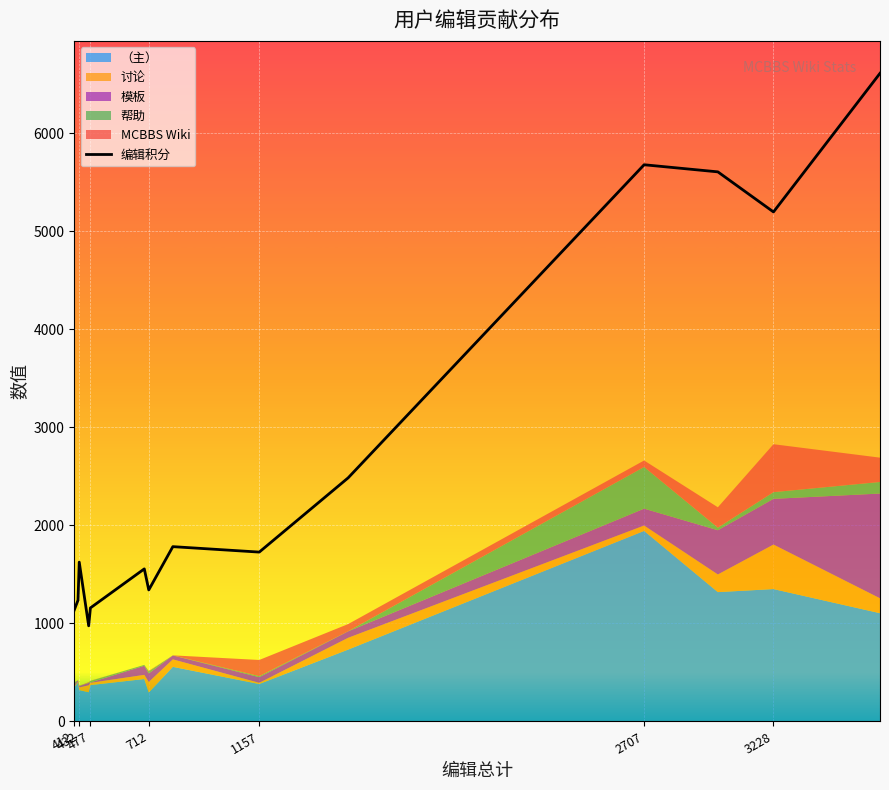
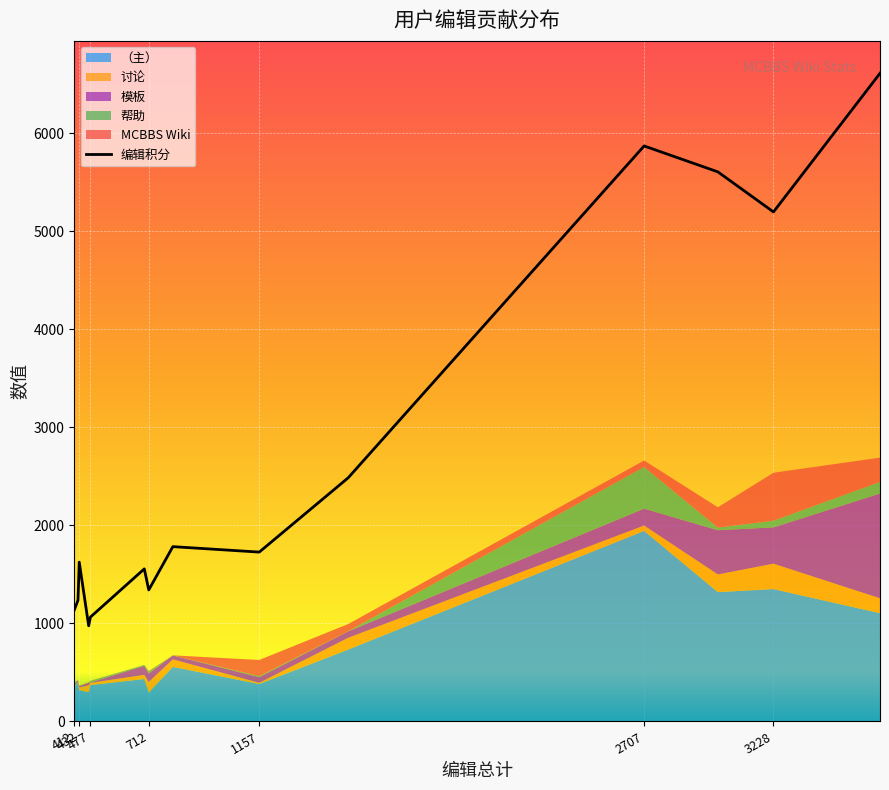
  {
    "编辑积分": {
      "412": 1100,
      "432": 1600,
-     "477": 1200,
+     "477": 1100,
      "712": 1300,
      "1157": 1700,
-     "2707": 5700,
+     "2707": 5900,
      "3228": 5200
    },
    "（主）": {
      "432": 300,
      "712": 300,
      "2707": 1900,
      "3228": 1400
    },
    "讨论": {
      "712": 100,
      "2707": 100,
-     "3228": 500
+     "3228": 300
    },
    "模板": {
      "2707": 200,
-     "3228": 500
+     "3228": 400
    },
    "帮助": {
      "2707": 400,
      "3228": 100
    },
    "MCBBS Wiki": {
      "1157": 200,
      "2707": 100,
      "3228": 500
    }
  }
